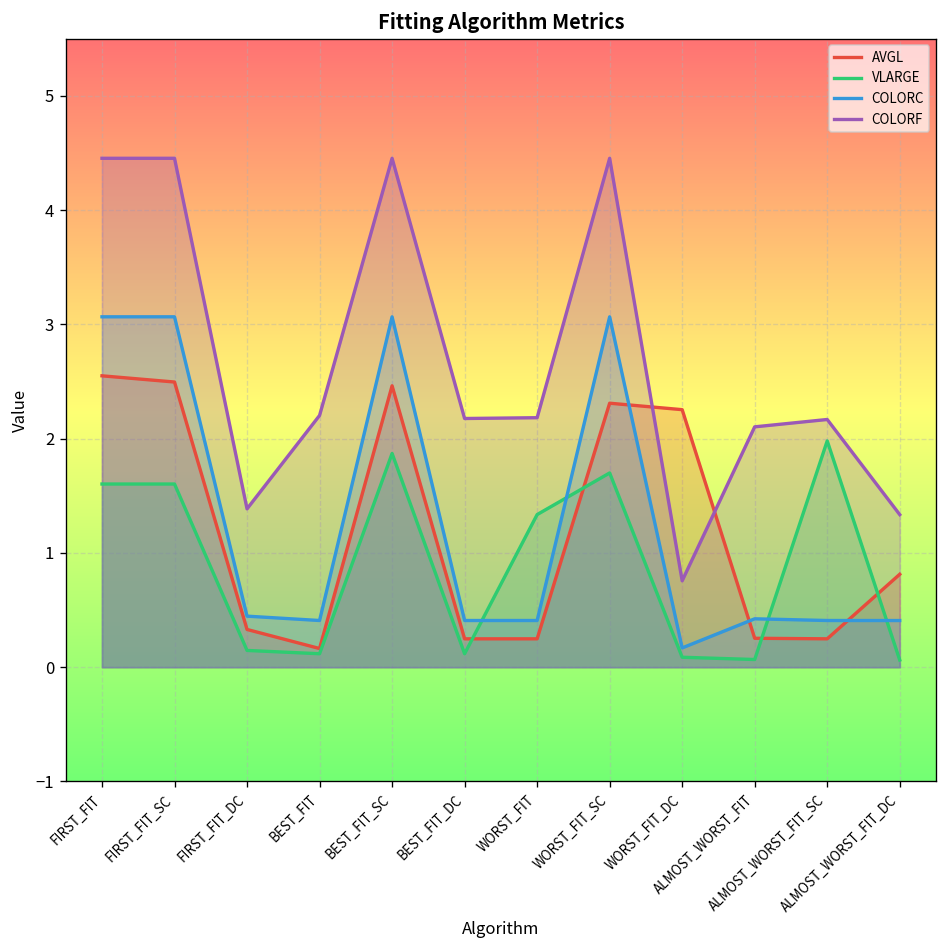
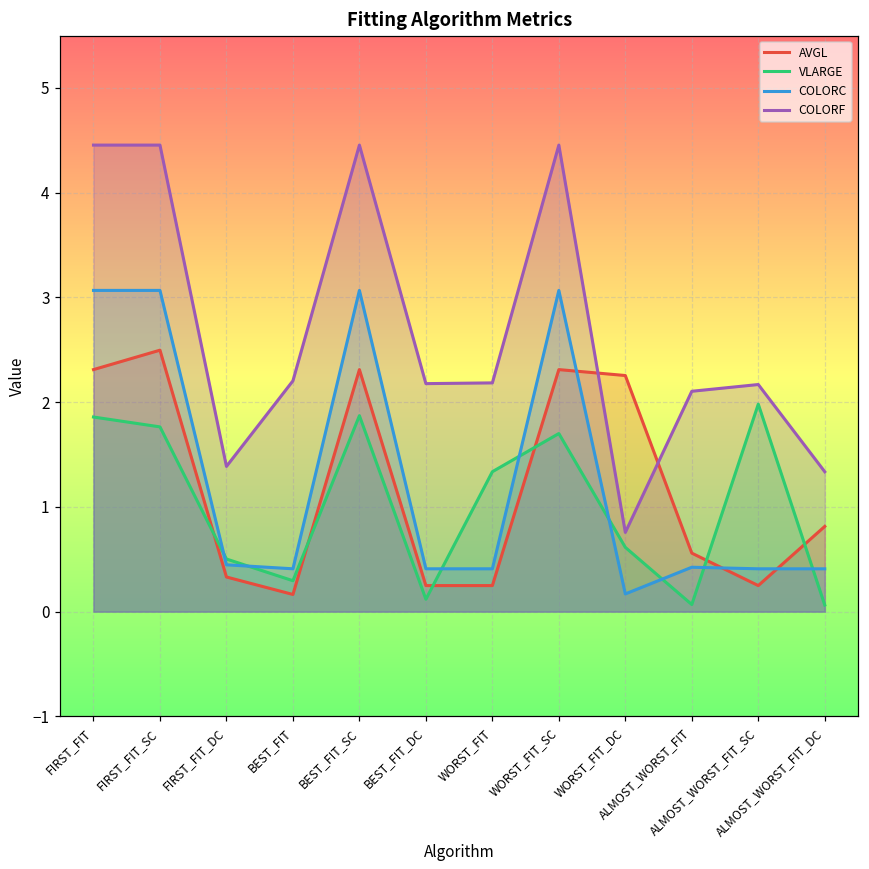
  {
    "AVGL": {
-     "FIRST_FIT": 2.6,
+     "FIRST_FIT": 2.3,
      "FIRST_FIT_SC": 2.5,
      "FIRST_FIT_DC": 0.3,
      "BEST_FIT": 0.2,
-     "BEST_FIT_SC": 2.5,
+     "BEST_FIT_SC": 2.3,
      "BEST_FIT_DC": 0.2,
      "WORST_FIT": 0.2,
      "WORST_FIT_SC": 2.3,
      "WORST_FIT_DC": 2.3,
-     "ALMOST_WORST_FIT": 0.3,
+     "ALMOST_WORST_FIT": 0.6,
      "ALMOST_WORST_FIT_SC": 0.2,
      "ALMOST_WORST_FIT_DC": 0.8
    },
    "VLARGE": {
-     "FIRST_FIT": 1.6,
-     "FIRST_FIT_SC": 1.6,
-     "FIRST_FIT_DC": 0.1,
-     "BEST_FIT": 0.1,
+     "FIRST_FIT": 1.9,
+     "FIRST_FIT_SC": 1.8,
+     "FIRST_FIT_DC": 0.5,
+     "BEST_FIT": 0.3,
      "BEST_FIT_SC": 1.9,
      "BEST_FIT_DC": 0.1,
      "WORST_FIT": 1.3,
      "WORST_FIT_SC": 1.7,
-     "WORST_FIT_DC": 0.1,
+     "WORST_FIT_DC": 0.6,
      "ALMOST_WORST_FIT": 0.1,
      "ALMOST_WORST_FIT_SC": 2.0,
      "ALMOST_WORST_FIT_DC": 0.1
    },
    "COLORC": {
      "FIRST_FIT": 3.1,
      "FIRST_FIT_SC": 3.1,
      "FIRST_FIT_DC": 0.4,
      "BEST_FIT": 0.4,
      "BEST_FIT_SC": 3.1,
      "BEST_FIT_DC": 0.4,
      "WORST_FIT": 0.4,
      "WORST_FIT_SC": 3.1,
      "WORST_FIT_DC": 0.2,
      "ALMOST_WORST_FIT": 0.4,
      "ALMOST_WORST_FIT_SC": 0.4,
      "ALMOST_WORST_FIT_DC": 0.4
    },
    "COLORF": {
      "FIRST_FIT": 4.5,
      "FIRST_FIT_SC": 4.5,
      "FIRST_FIT_DC": 1.4,
      "BEST_FIT": 2.2,
      "BEST_FIT_SC": 4.5,
      "BEST_FIT_DC": 2.2,
      "WORST_FIT": 2.2,
      "WORST_FIT_SC": 4.5,
      "WORST_FIT_DC": 0.8,
      "ALMOST_WORST_FIT": 2.1,
      "ALMOST_WORST_FIT_SC": 2.2,
      "ALMOST_WORST_FIT_DC": 1.3
    }
  }
